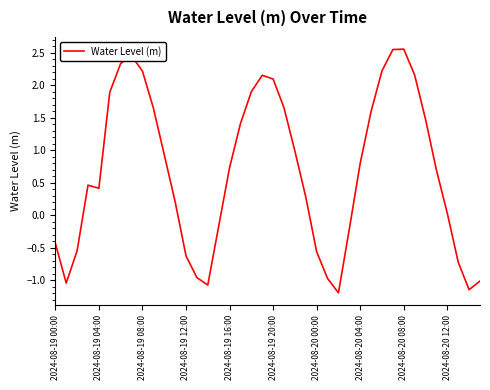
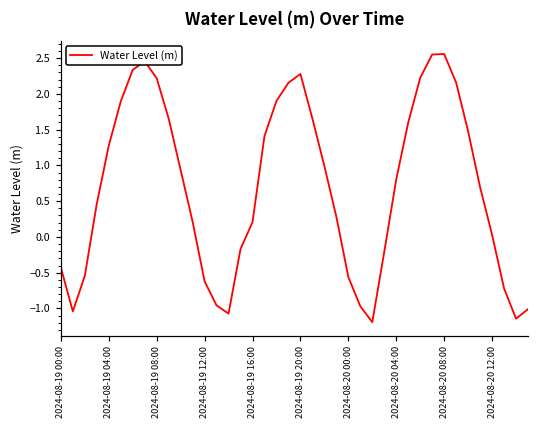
  {
    "2024-08-19 00:00": -0.4,
-   "2024-08-19 04:00": 0.4,
+   "2024-08-19 04:00": 1.3,
    "2024-08-19 08:00": 2.2,
    "2024-08-19 12:00": -0.6,
-   "2024-08-19 16:00": 0.7,
-   "2024-08-19 20:00": 2.1,
+   "2024-08-19 16:00": 0.2,
+   "2024-08-19 20:00": 2.3,
    "2024-08-20 00:00": -0.6,
    "2024-08-20 04:00": 0.8,
    "2024-08-20 08:00": 2.6,
    "2024-08-20 12:00": 0.0
  }
